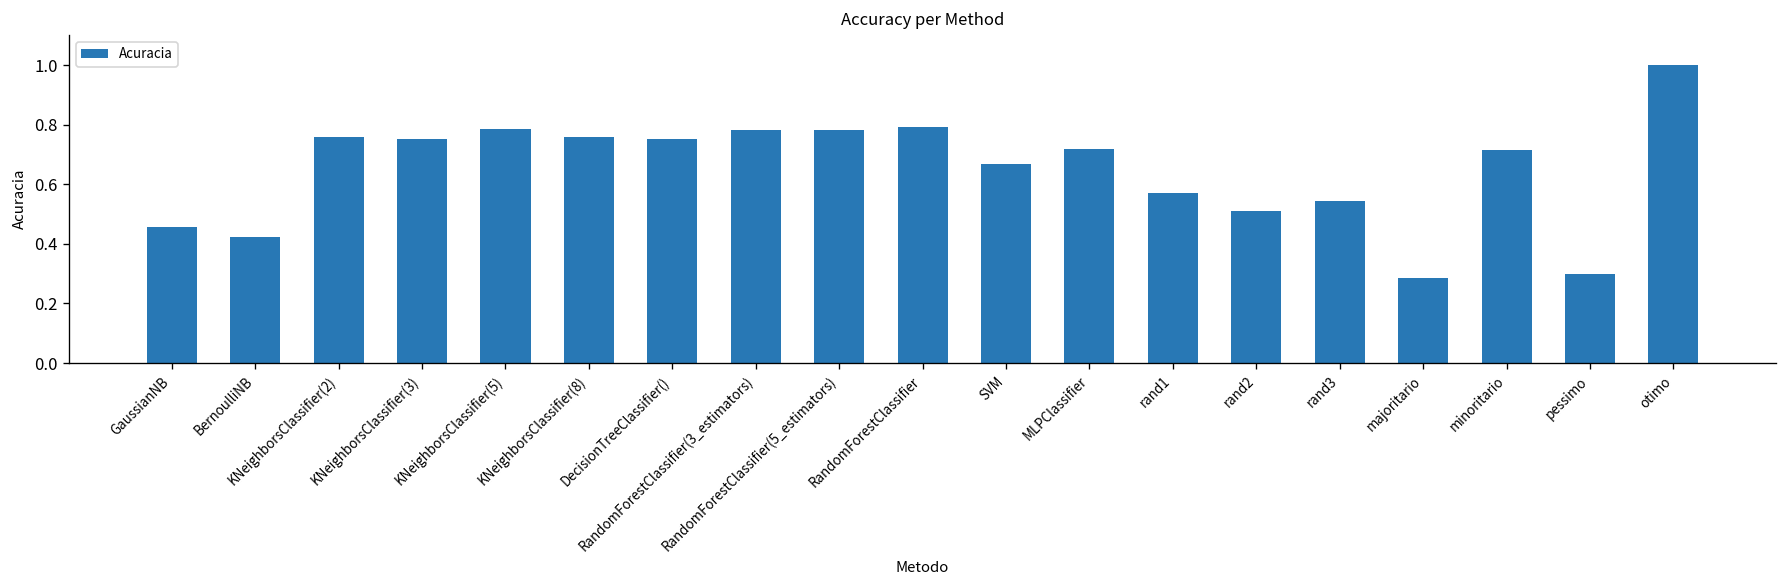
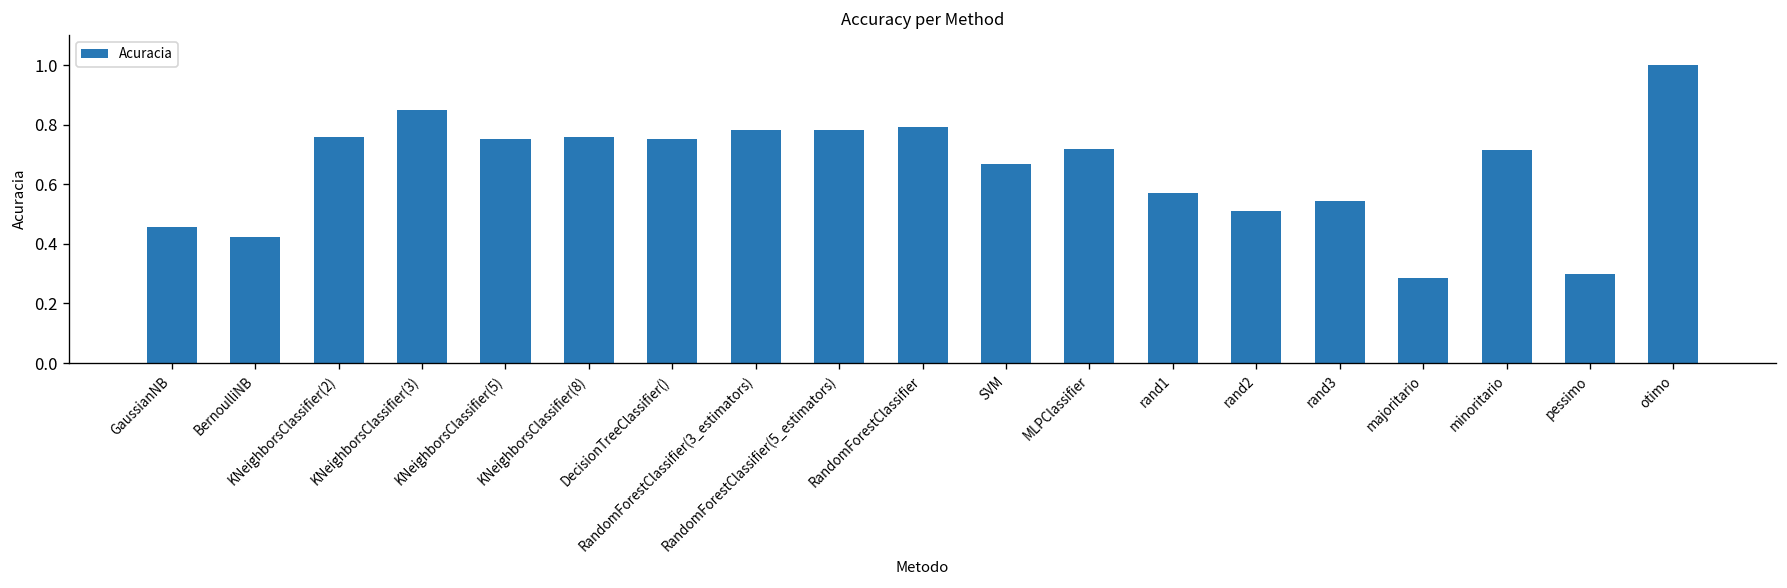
  {
    "GaussianNB": 0.46,
    "BernoulliNB": 0.42,
    "KNeighborsClassifier(2)": 0.76,
-   "KNeighborsClassifier(3)": 0.75,
-   "KNeighborsClassifier(5)": 0.79,
+   "KNeighborsClassifier(3)": 0.85,
+   "KNeighborsClassifier(5)": 0.75,
    "KNeighborsClassifier(8)": 0.76,
    "DecisionTreeClassifier()": 0.75,
    "RandomForestClassifier(3_estimators)": 0.78,
    "RandomForestClassifier(5_estimators)": 0.78,
    "RandomForestClassifier": 0.79,
    "SVM": 0.67,
    "MLPClassifier": 0.72,
    "rand1": 0.57,
    "rand2": 0.51,
    "rand3": 0.54,
    "majoritario": 0.29,
    "minoritario": 0.71,
    "pessimo": 0.30,
    "otimo": 1.00
  }
